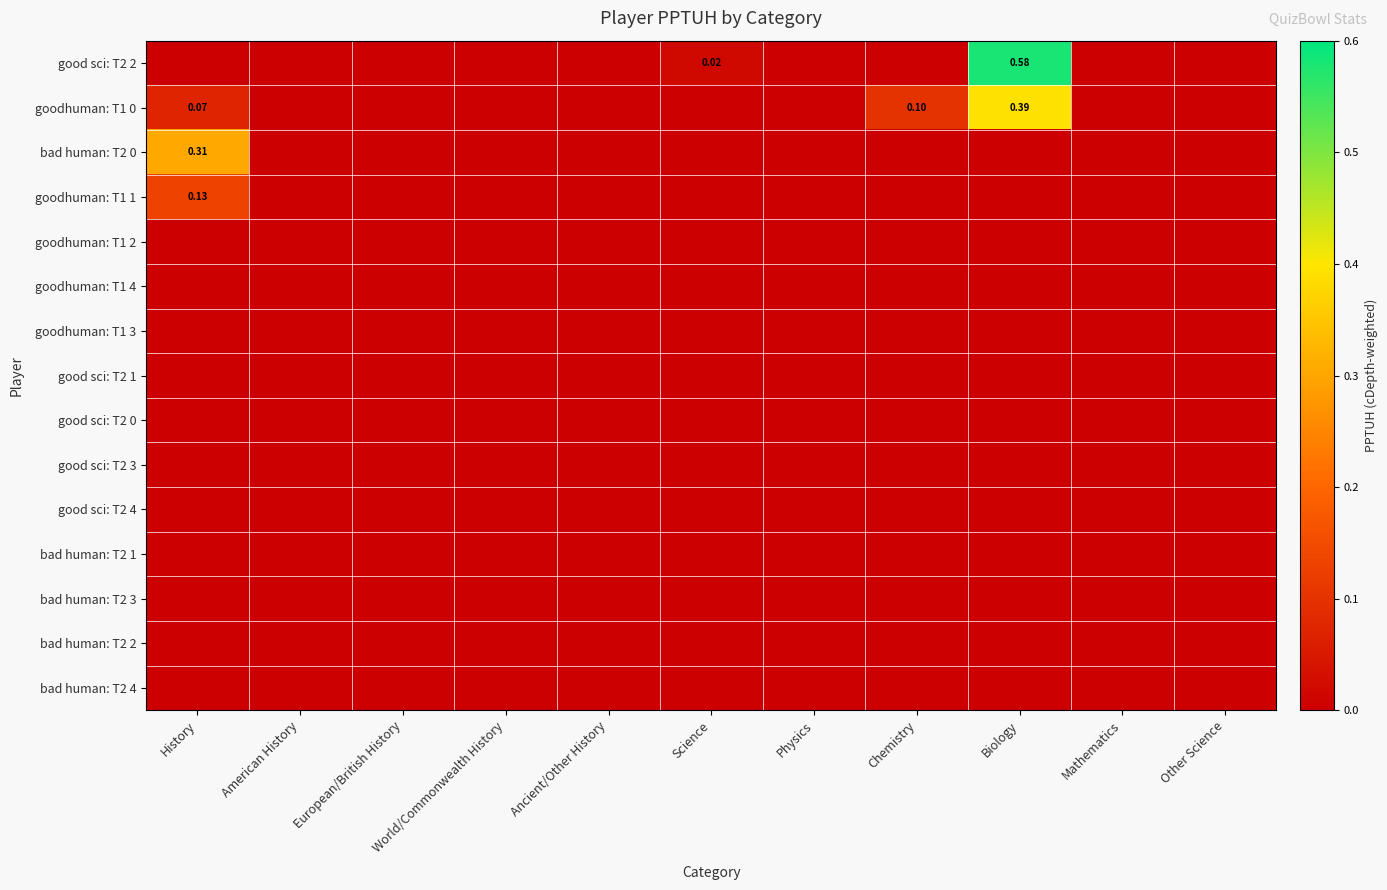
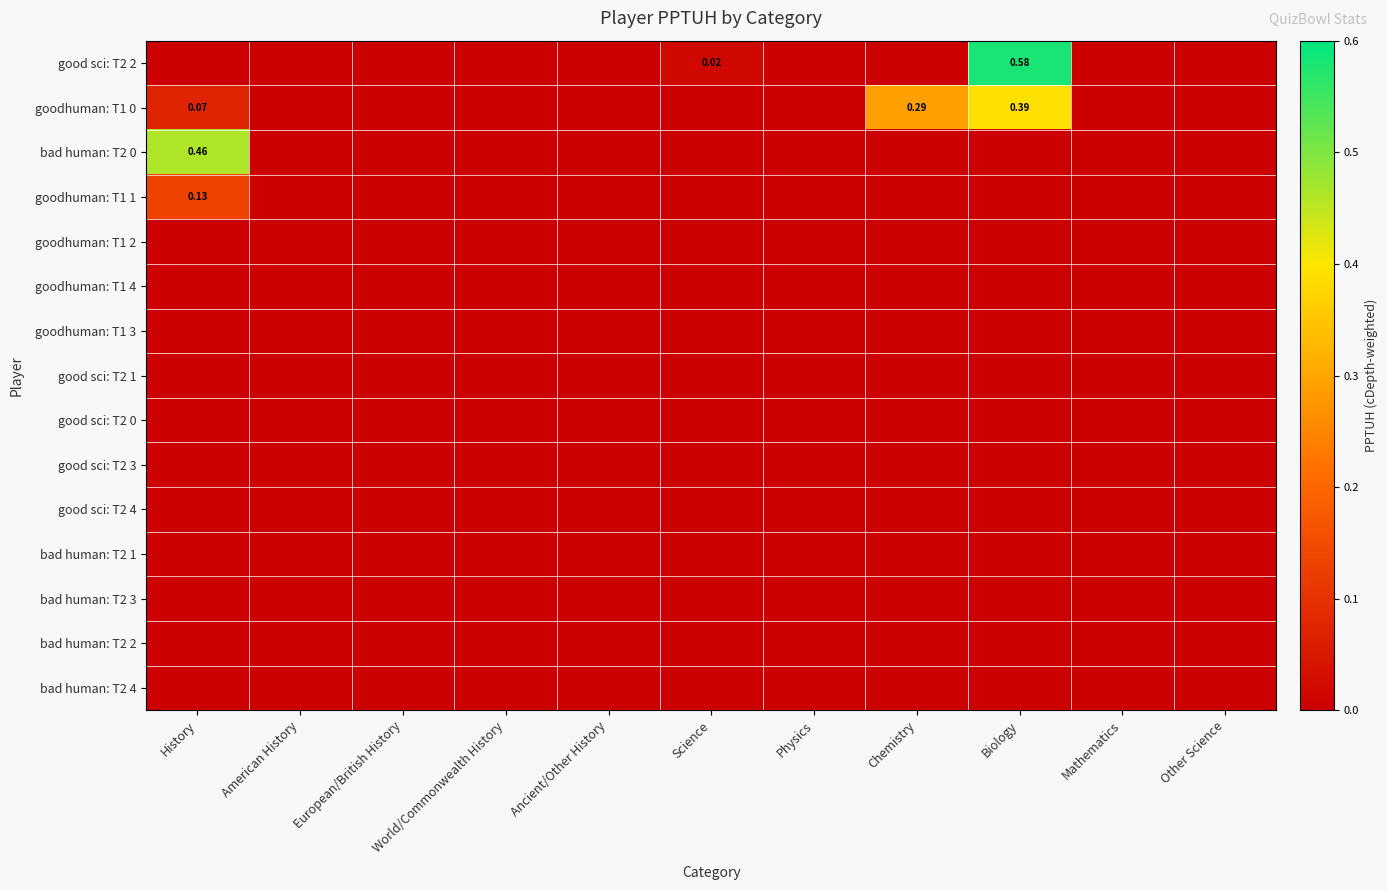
  {
    "good sci: T2 2": {
      "Science": 0.02,
      "Biology": 0.58
    },
    "goodhuman: T1 0": {
      "History": 0.07,
-     "Chemistry": 0.10,
+     "Chemistry": 0.29,
      "Biology": 0.39
    },
    "bad human: T2 0": {
-     "History": 0.31
+     "History": 0.46
    },
    "goodhuman: T1 1": {
      "History": 0.13
    }
  }
